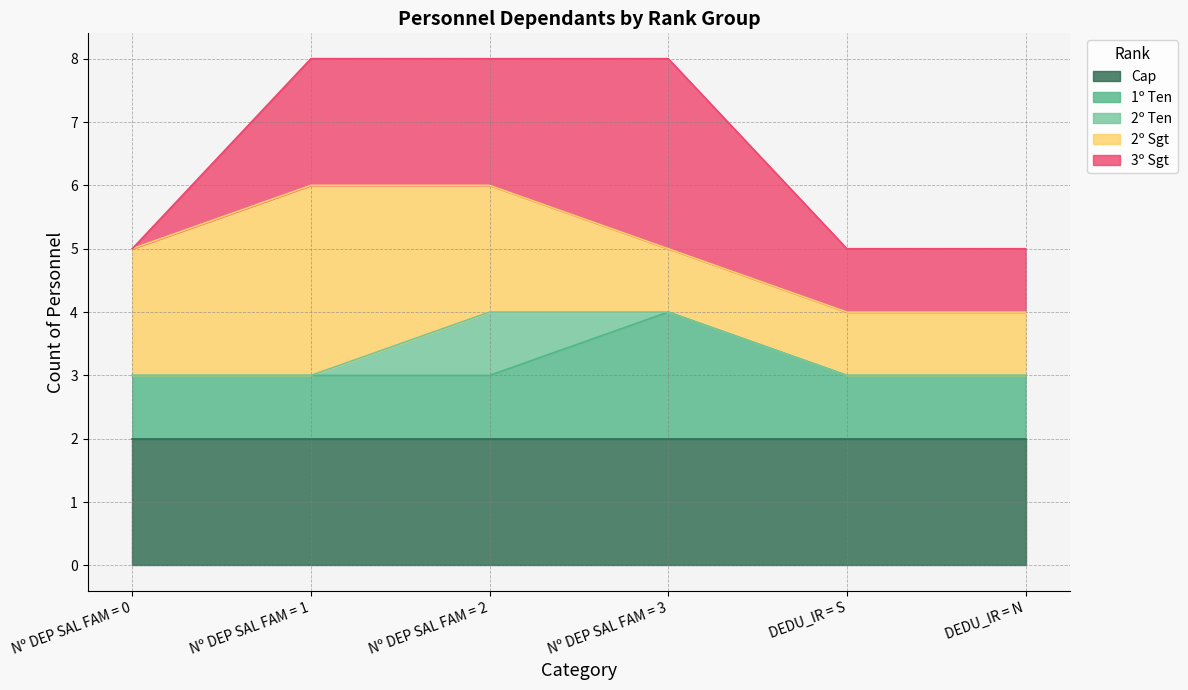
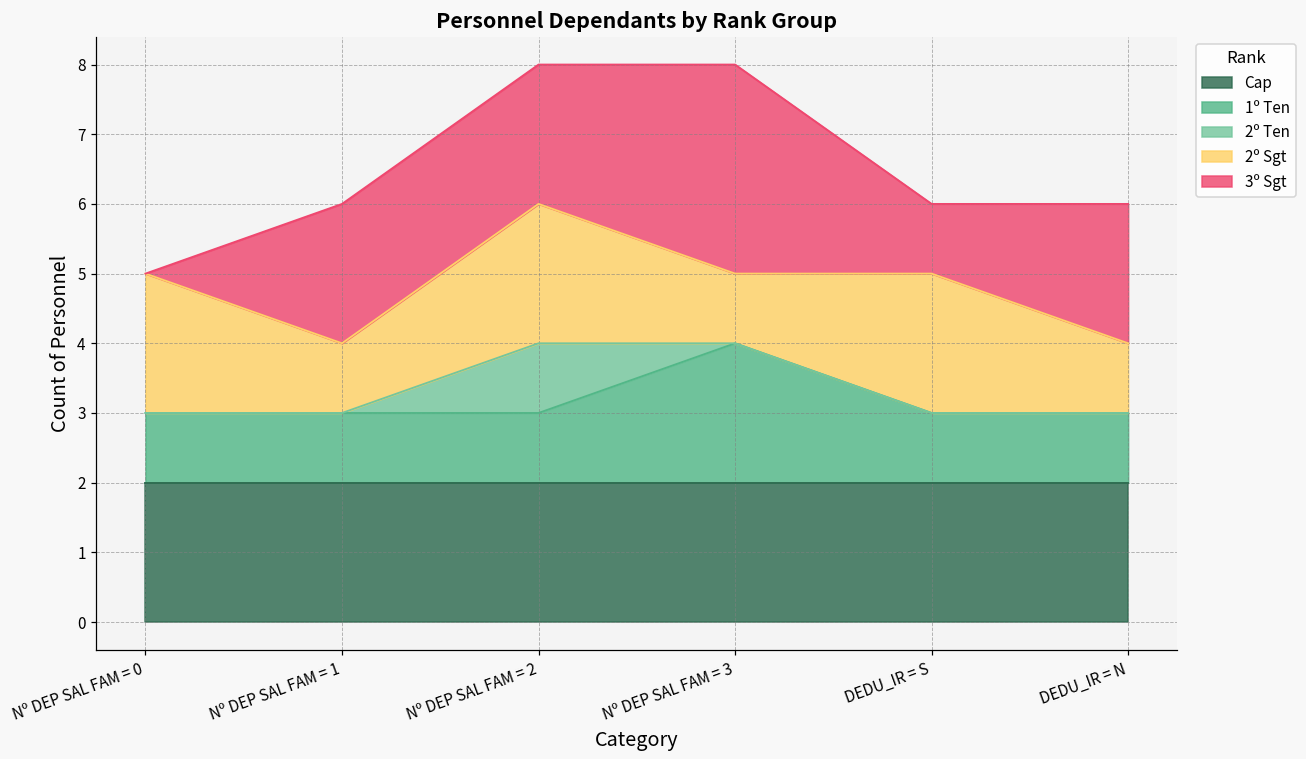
  {
    "Cap": {
      "Nº DEP SAL FAM = 0": 2,
      "Nº DEP SAL FAM = 1": 2,
      "Nº DEP SAL FAM = 2": 2,
      "Nº DEP SAL FAM = 3": 2,
      "DEDU_IR = S": 2,
      "DEDU_IR = N": 2
    },
    "2º Sgt": {
-     "Nº DEP SAL FAM = 1": 3,
+     "Nº DEP SAL FAM = 1": 1,
      "Nº DEP SAL FAM = 2": 2,
      "Nº DEP SAL FAM = 3": 1,
-     "DEDU_IR = S": 1,
+     "DEDU_IR = S": 2,
      "DEDU_IR = N": 1
    },
    "3º Sgt": {
      "Nº DEP SAL FAM = 1": 2,
      "Nº DEP SAL FAM = 2": 2,
      "Nº DEP SAL FAM = 3": 3,
      "DEDU_IR = S": 1,
-     "DEDU_IR = N": 1
+     "DEDU_IR = N": 2
    }
  }
